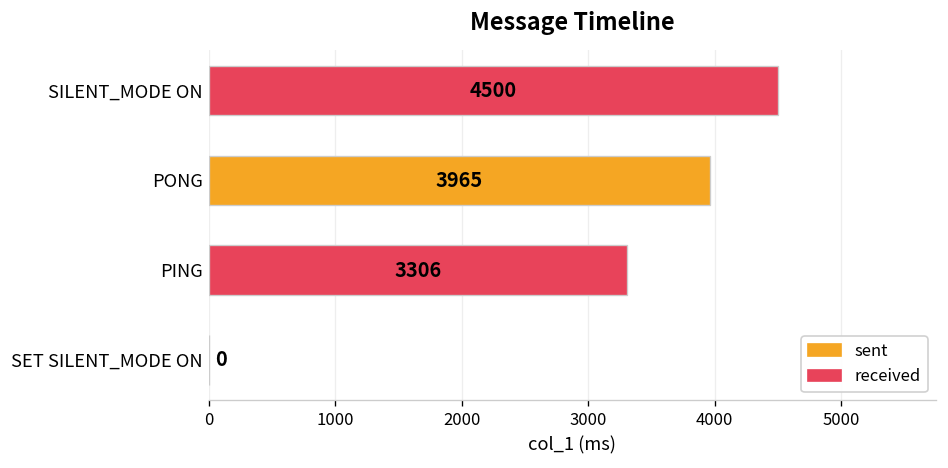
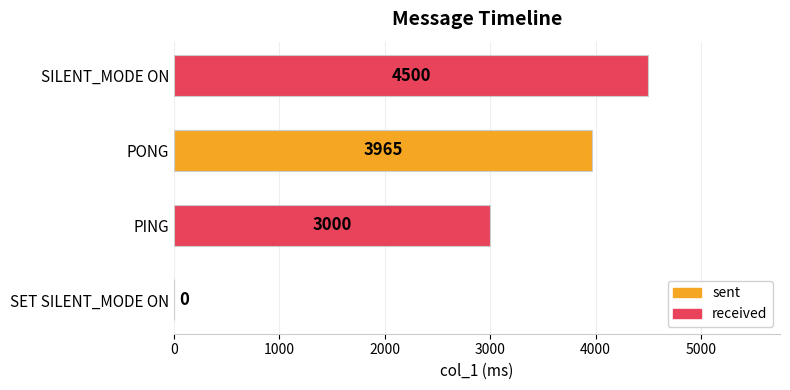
  {
    "SILENT_MODE ON": 4500,
    "PONG": 3965,
-   "PING": 3306,
+   "PING": 3000,
    "SET SILENT_MODE ON": 0
  }
